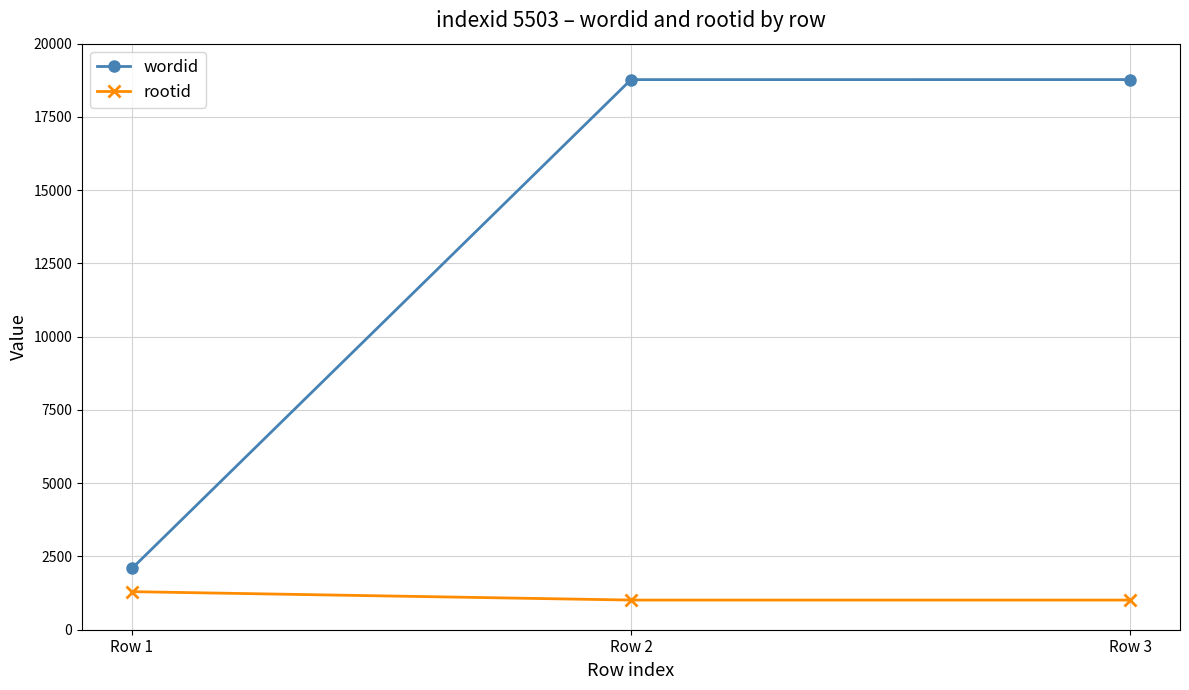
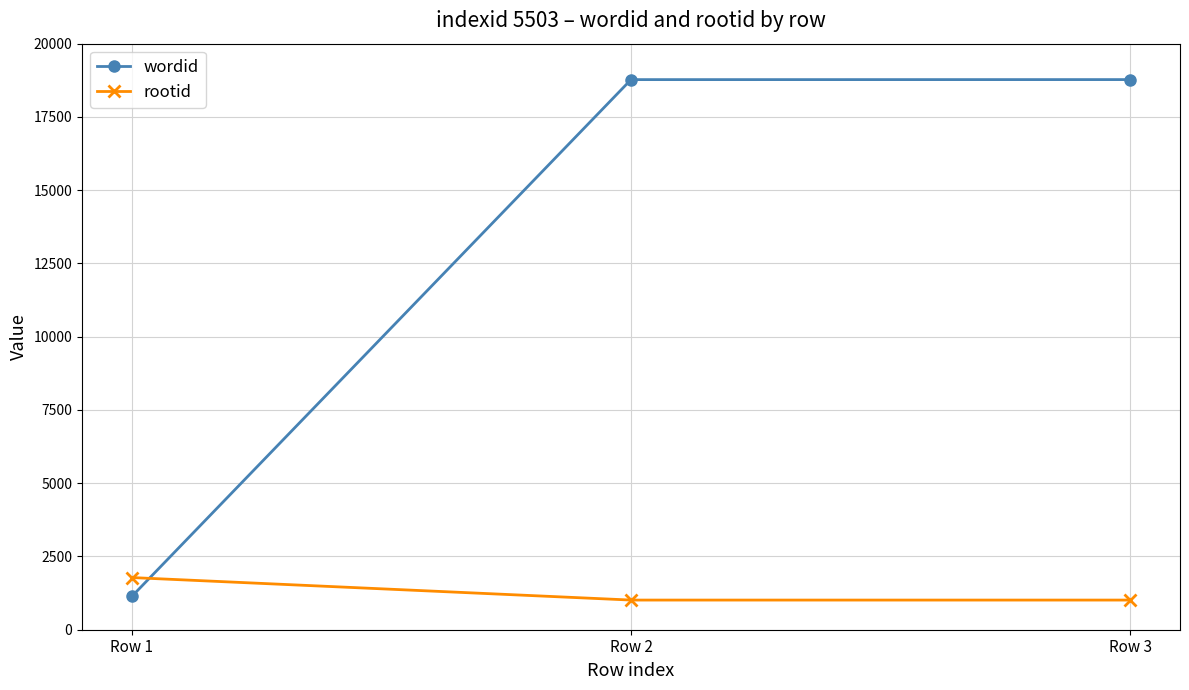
  {
    "wordid": {
-     "Row 1": 2100,
+     "Row 1": 1100,
      "Row 2": 18800,
      "Row 3": 18800
    },
    "rootid": {
-     "Row 1": 1300,
+     "Row 1": 1800,
      "Row 2": 1000,
      "Row 3": 1000
    }
  }
